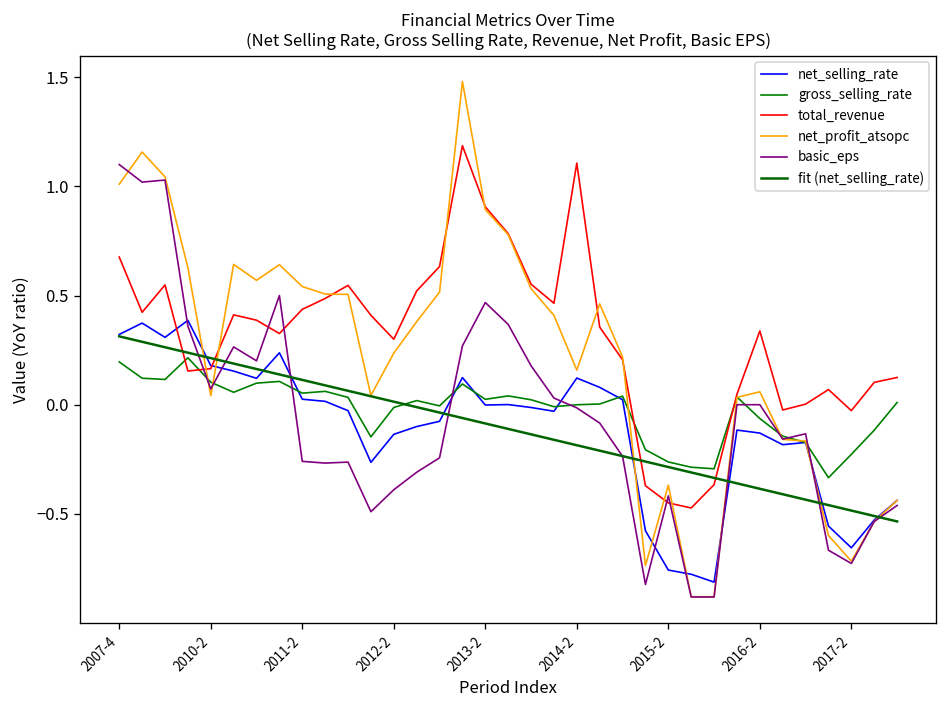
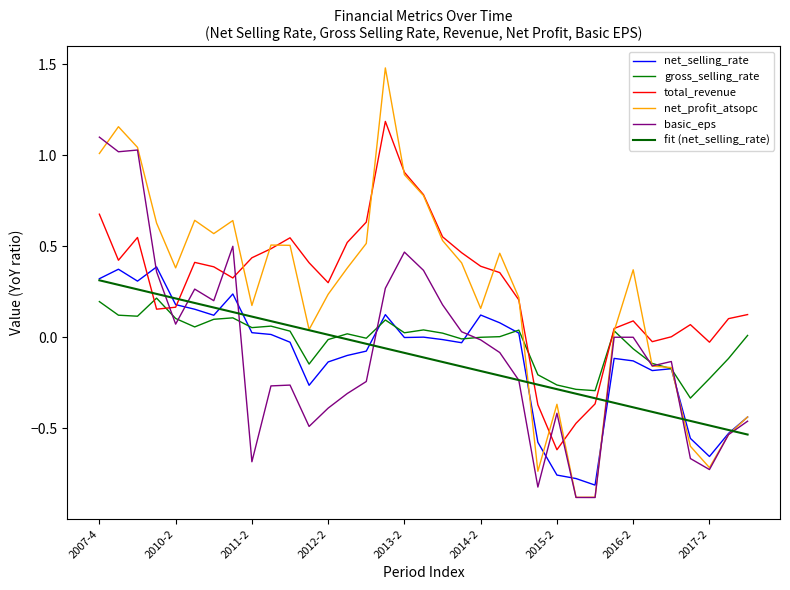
  {
    "net_selling_rate": {
      "2010-2": 0.18,
      "2011-2": 0.03,
      "2012-2": -0.14,
      "2013-2": 0.00,
      "2014-2": 0.12,
      "2015-2": -0.76,
      "2016-2": -0.13,
      "2017-2": -0.66
    },
    "total_revenue": {
      "2007-4": 0.68,
      "2010-2": 0.17,
      "2011-2": 0.44,
      "2012-2": 0.30,
-     "2014-2": 1.11,
-     "2015-2": -0.45,
-     "2016-2": 0.34,
+     "2014-2": 0.39,
+     "2015-2": -0.62,
+     "2016-2": 0.09,
      "2017-2": -0.03
    },
    "net_profit_atsopc": {
      "2007-4": 1.01,
-     "2010-2": 0.04,
-     "2011-2": 0.54,
+     "2010-2": 0.38,
+     "2011-2": 0.17,
      "2012-2": 0.24,
      "2014-2": 0.16,
      "2015-2": -0.37,
-     "2016-2": 0.06
+     "2016-2": 0.37
    },
    "basic_eps": {
      "2007-4": 1.10,
      "2010-2": 0.07,
-     "2011-2": -0.26,
+     "2011-2": -0.68,
      "2012-2": -0.39,
      "2013-2": 0.47,
      "2014-2": -0.01,
      "2015-2": -0.42,
      "2016-2": 0.00
    }
  }
